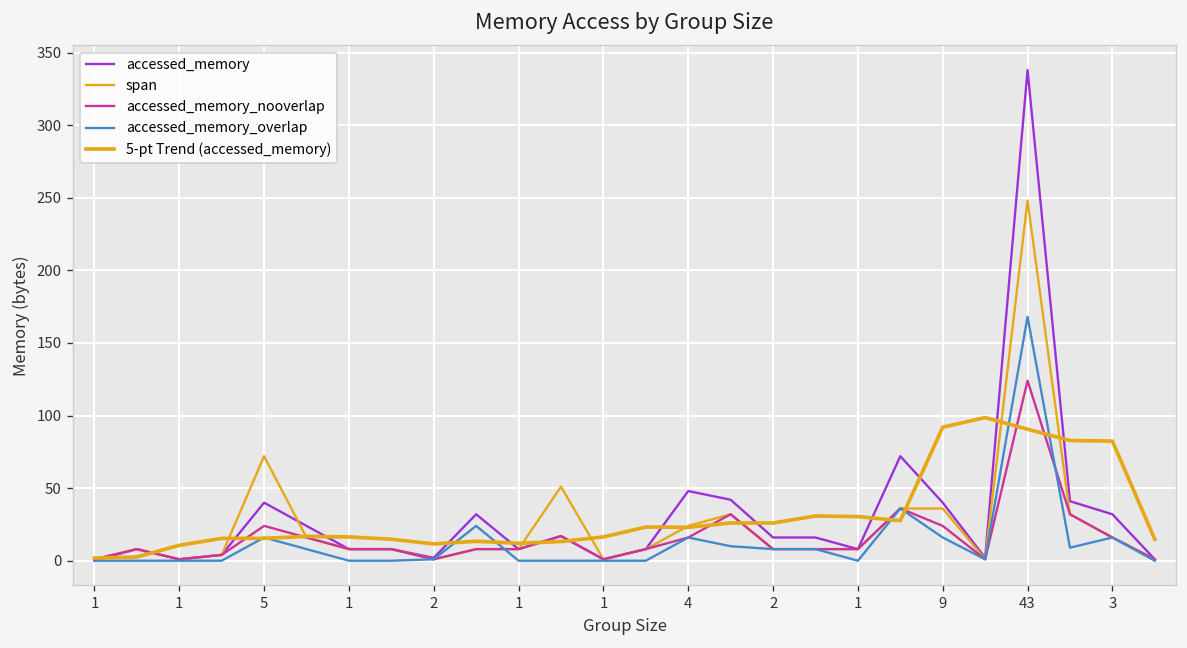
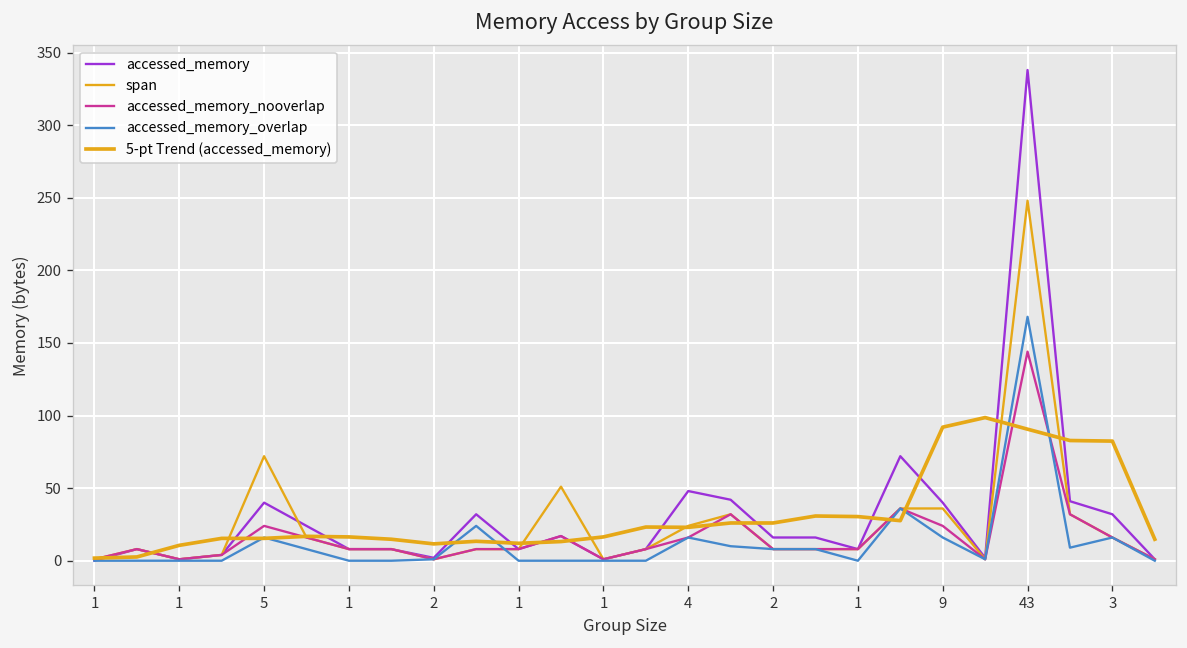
  {
    "accessed_memory": {
      "4": 48,
      "43": 338
    },
    "accessed_memory_nooverlap": {
-     "43": 124
+     "43": 144
    },
    "accessed_memory_overlap": {
      "43": 168
    }
  }
